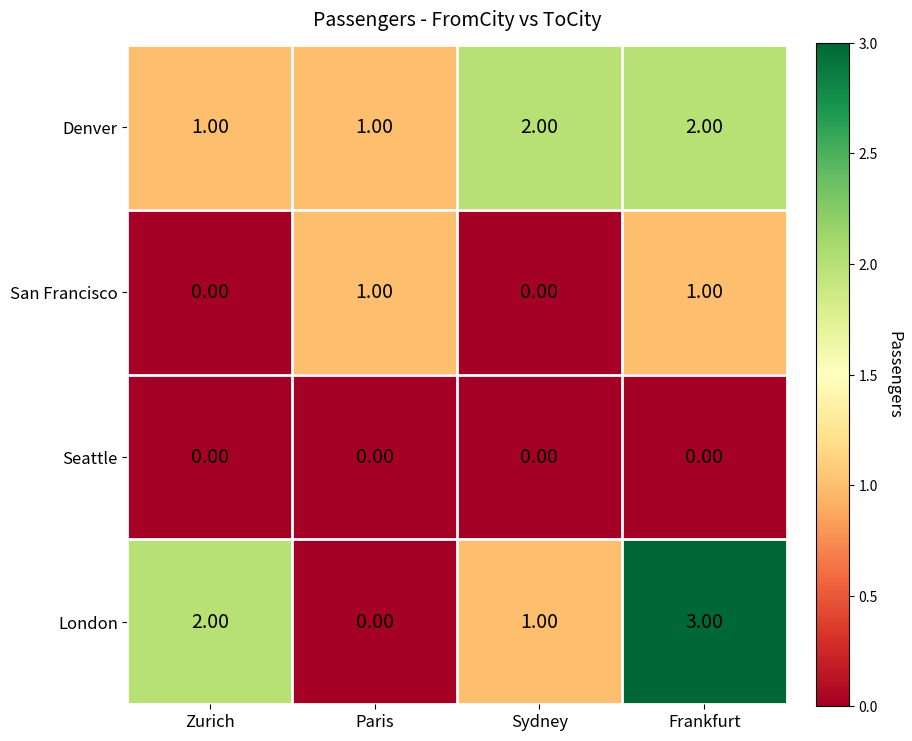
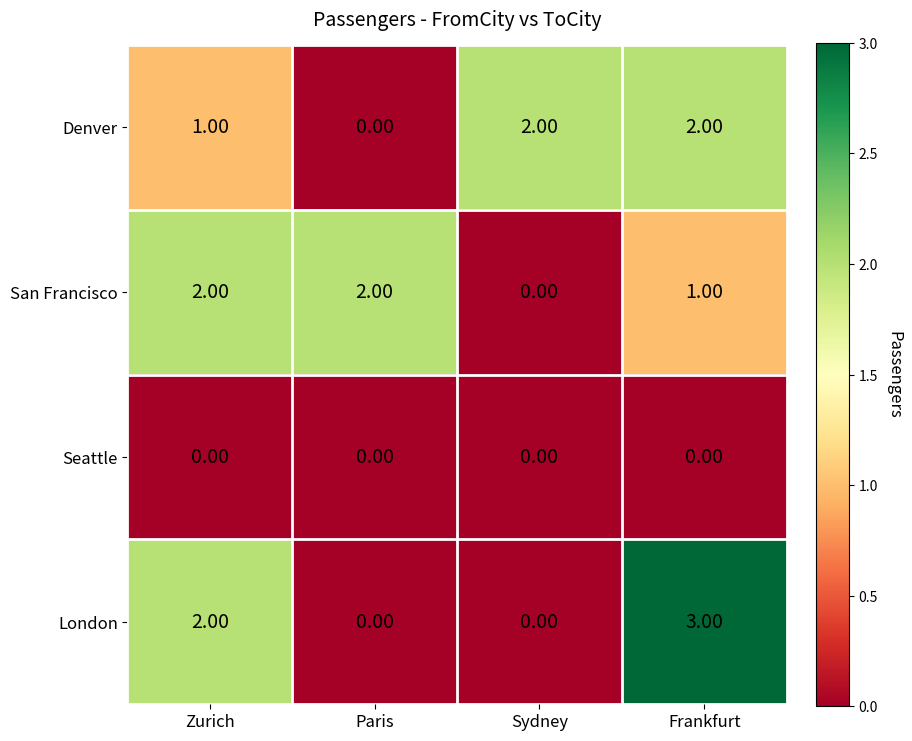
  {
    "Denver": {
      "Zurich": 1.00,
-     "Paris": 1.00,
+     "Paris": 0.00,
      "Sydney": 2.00,
      "Frankfurt": 2.00
    },
    "San Francisco": {
-     "Zurich": 0.00,
-     "Paris": 1.00,
+     "Zurich": 2.00,
+     "Paris": 2.00,
      "Sydney": 0.00,
      "Frankfurt": 1.00
    },
    "Seattle": {
      "Zurich": 0.00,
      "Paris": 0.00,
      "Sydney": 0.00,
      "Frankfurt": 0.00
    },
    "London": {
      "Zurich": 2.00,
      "Paris": 0.00,
-     "Sydney": 1.00,
+     "Sydney": 0.00,
      "Frankfurt": 3.00
    }
  }
